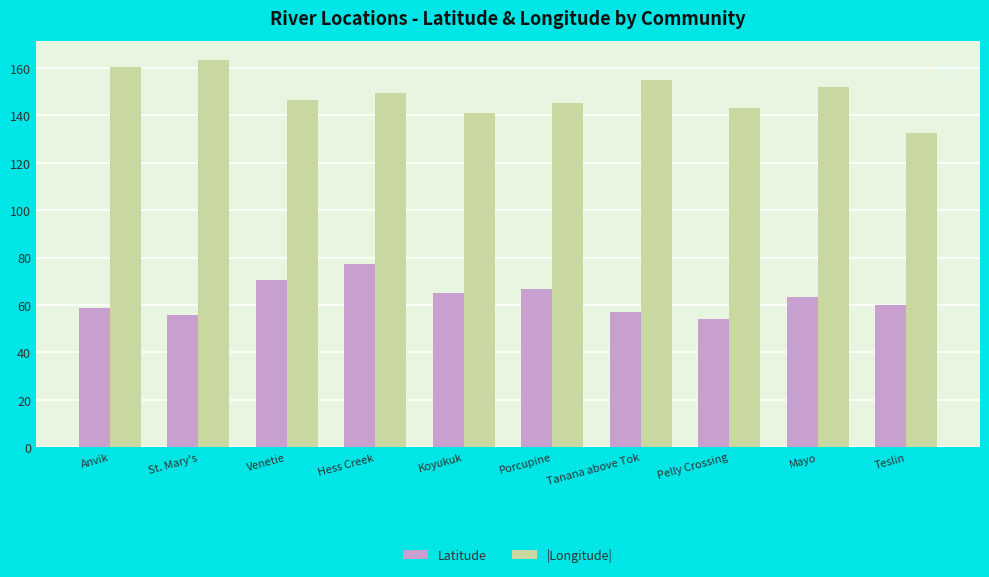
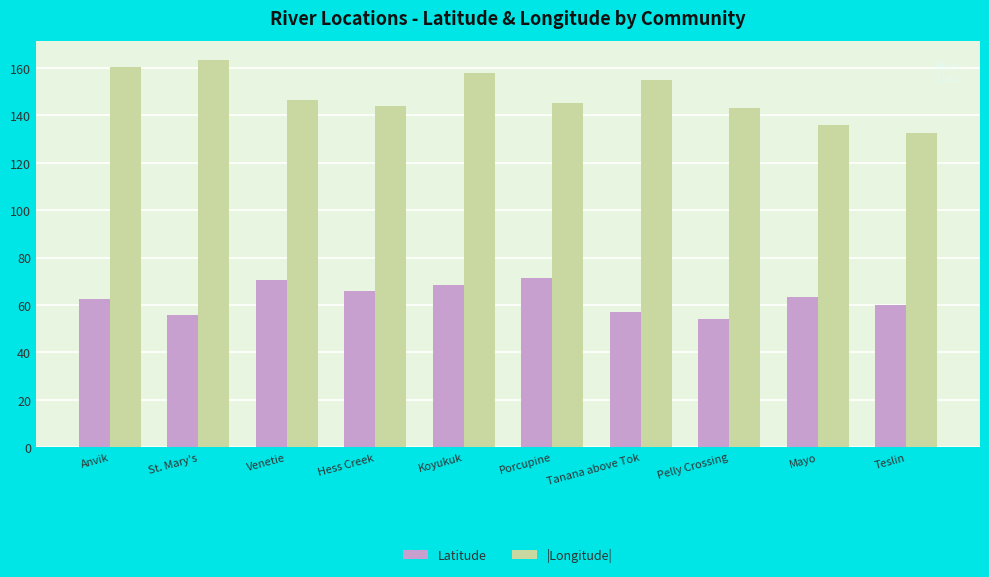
  {
    "Latitude": {
-     "Anvik": 59,
+     "Anvik": 63,
      "St. Mary's": 56,
      "Venetie": 71,
-     "Hess Creek": 77,
-     "Koyukuk": 65,
-     "Porcupine": 67,
+     "Hess Creek": 66,
+     "Koyukuk": 69,
+     "Porcupine": 71,
      "Tanana above Tok": 57,
      "Pelly Crossing": 54,
      "Mayo": 64,
      "Teslin": 60
    },
    "|Longitude|": {
      "Anvik": 160,
      "St. Mary's": 163,
      "Venetie": 146,
-     "Hess Creek": 149,
-     "Koyukuk": 141,
+     "Hess Creek": 144,
+     "Koyukuk": 158,
      "Porcupine": 145,
      "Tanana above Tok": 155,
      "Pelly Crossing": 143,
-     "Mayo": 152,
+     "Mayo": 136,
      "Teslin": 133
    }
  }
